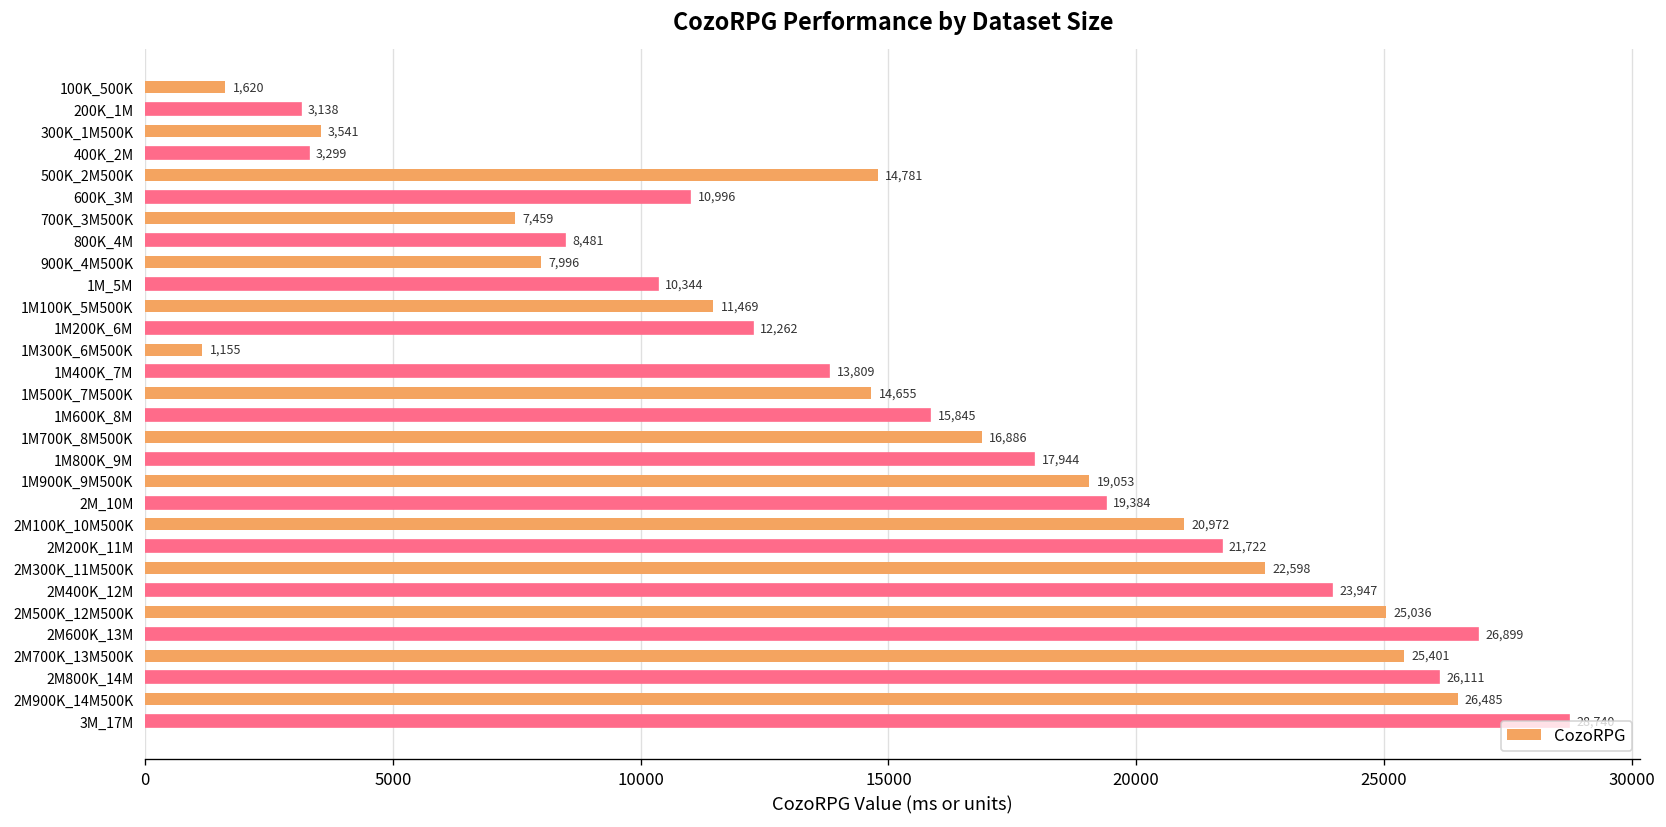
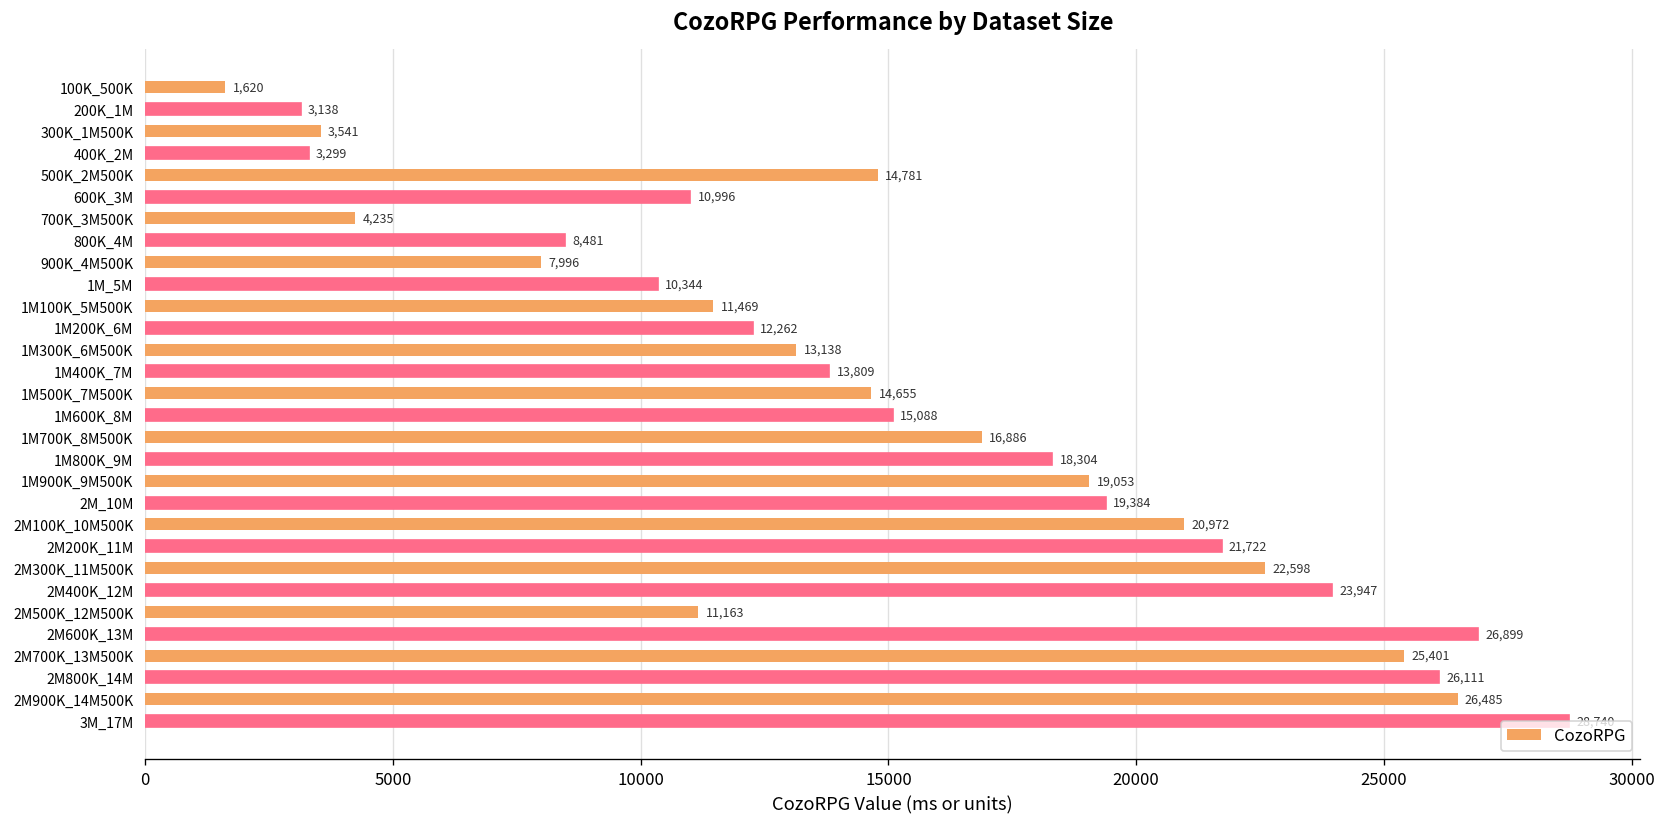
  {
    "100K_500K": "1,620",
    "200K_1M": "3,138",
    "300K_1M500K": "3,541",
    "400K_2M": "3,299",
    "500K_2M500K": "14,781",
    "600K_3M": "10,996",
-   "700K_3M500K": "7,459",
+   "700K_3M500K": "4,235",
    "800K_4M": "8,481",
    "900K_4M500K": "7,996",
    "1M_5M": "10,344",
    "1M100K_5M500K": "11,469",
    "1M200K_6M": "12,262",
-   "1M300K_6M500K": "1,155",
+   "1M300K_6M500K": "13,138",
    "1M400K_7M": "13,809",
    "1M500K_7M500K": "14,655",
-   "1M600K_8M": "15,845",
+   "1M600K_8M": "15,088",
    "1M700K_8M500K": "16,886",
-   "1M800K_9M": "17,944",
+   "1M800K_9M": "18,304",
    "1M900K_9M500K": "19,053",
    "2M_10M": "19,384",
    "2M100K_10M500K": "20,972",
    "2M200K_11M": "21,722",
    "2M300K_11M500K": "22,598",
    "2M400K_12M": "23,947",
-   "2M500K_12M500K": "25,036",
+   "2M500K_12M500K": "11,163",
    "2M600K_13M": "26,899",
    "2M700K_13M500K": "25,401",
    "2M800K_14M": "26,111",
    "2M900K_14M500K": "26,485"
  }
